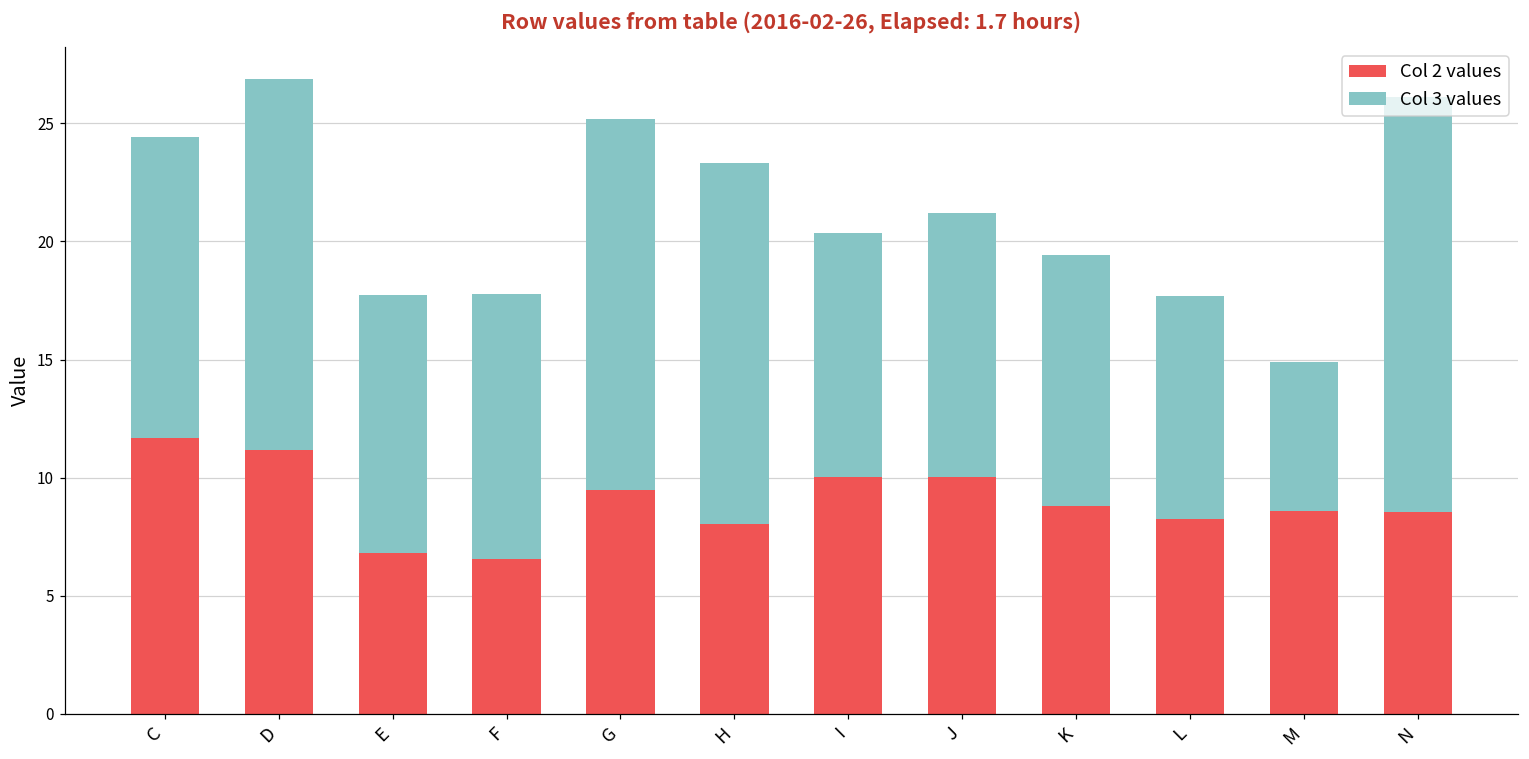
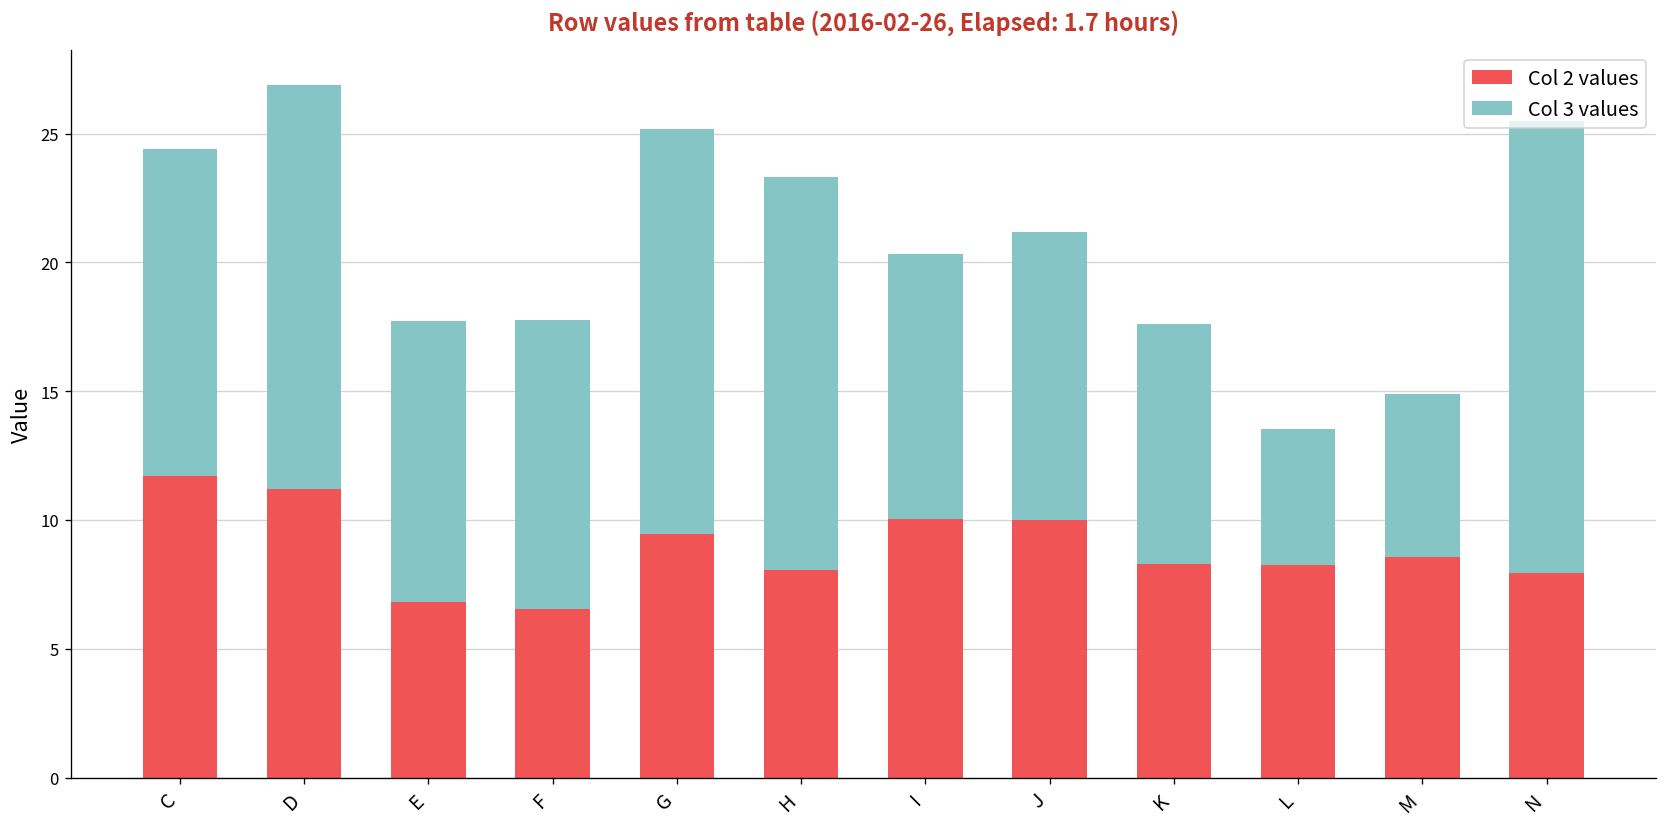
  {
    "Col 2 values": {
      "C": 11.7,
      "D": 11.2,
      "E": 6.8,
      "F": 6.5,
      "G": 9.5,
      "H": 8.1,
      "I": 10.0,
      "J": 10.0,
-     "K": 8.8,
+     "K": 8.3,
      "L": 8.3,
      "M": 8.6,
-     "N": 8.5
+     "N": 7.9
    },
    "Col 3 values": {
      "C": 12.7,
      "D": 15.7,
      "E": 10.9,
      "F": 11.2,
      "G": 15.7,
      "H": 15.3,
      "I": 10.3,
      "J": 11.2,
-     "K": 10.7,
-     "L": 9.4,
+     "K": 9.3,
+     "L": 5.3,
      "M": 6.3
    }
  }
